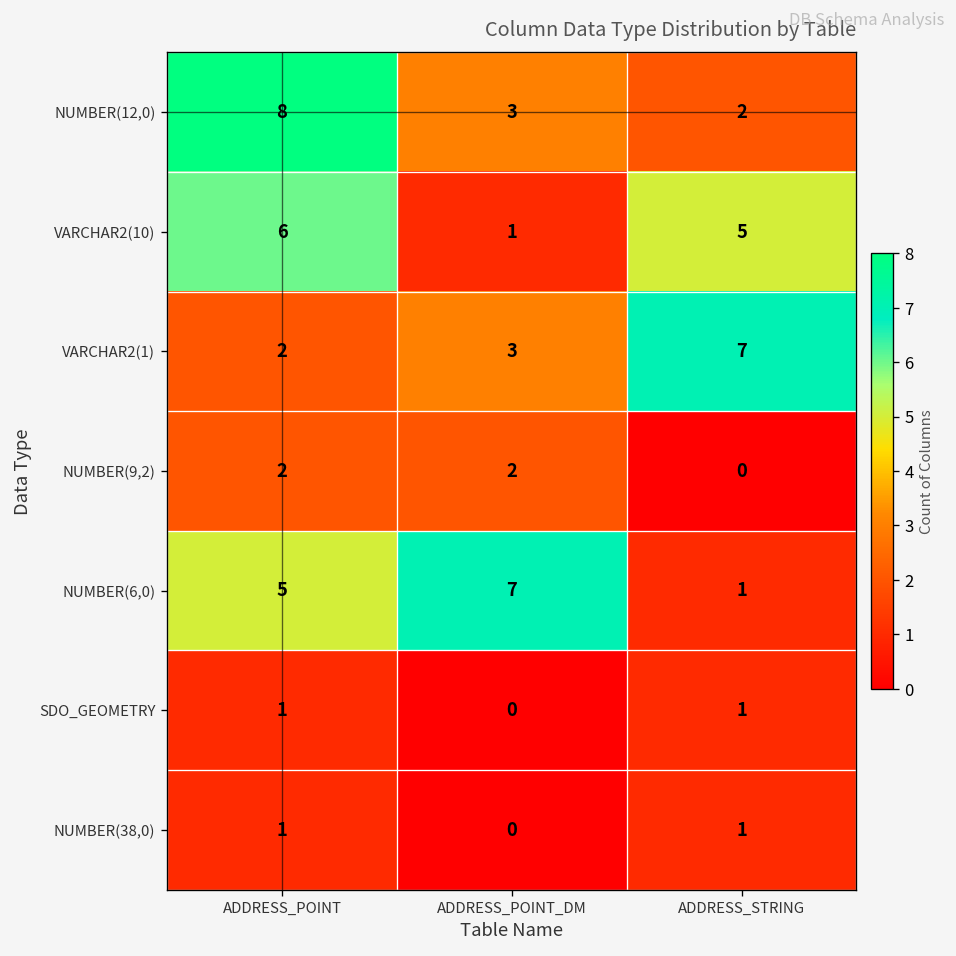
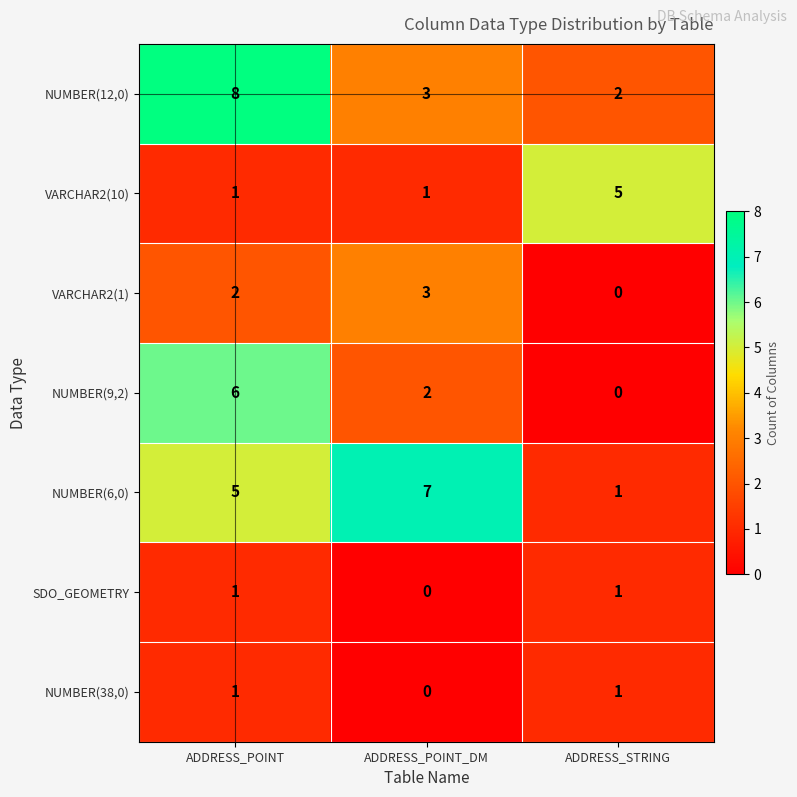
  {
    "NUMBER(12,0)": {
      "ADDRESS_POINT": 8,
      "ADDRESS_POINT_DM": 3,
      "ADDRESS_STRING": 2
    },
    "VARCHAR2(10)": {
-     "ADDRESS_POINT": 6,
+     "ADDRESS_POINT": 1,
      "ADDRESS_POINT_DM": 1,
      "ADDRESS_STRING": 5
    },
    "VARCHAR2(1)": {
      "ADDRESS_POINT": 2,
      "ADDRESS_POINT_DM": 3,
-     "ADDRESS_STRING": 7
+     "ADDRESS_STRING": 0
    },
    "NUMBER(9,2)": {
-     "ADDRESS_POINT": 2,
+     "ADDRESS_POINT": 6,
      "ADDRESS_POINT_DM": 2,
      "ADDRESS_STRING": 0
    },
    "NUMBER(6,0)": {
      "ADDRESS_POINT": 5,
      "ADDRESS_POINT_DM": 7,
      "ADDRESS_STRING": 1
    },
    "SDO_GEOMETRY": {
      "ADDRESS_POINT": 1,
      "ADDRESS_POINT_DM": 0,
      "ADDRESS_STRING": 1
    },
    "NUMBER(38,0)": {
      "ADDRESS_POINT": 1,
      "ADDRESS_POINT_DM": 0,
      "ADDRESS_STRING": 1
    }
  }
